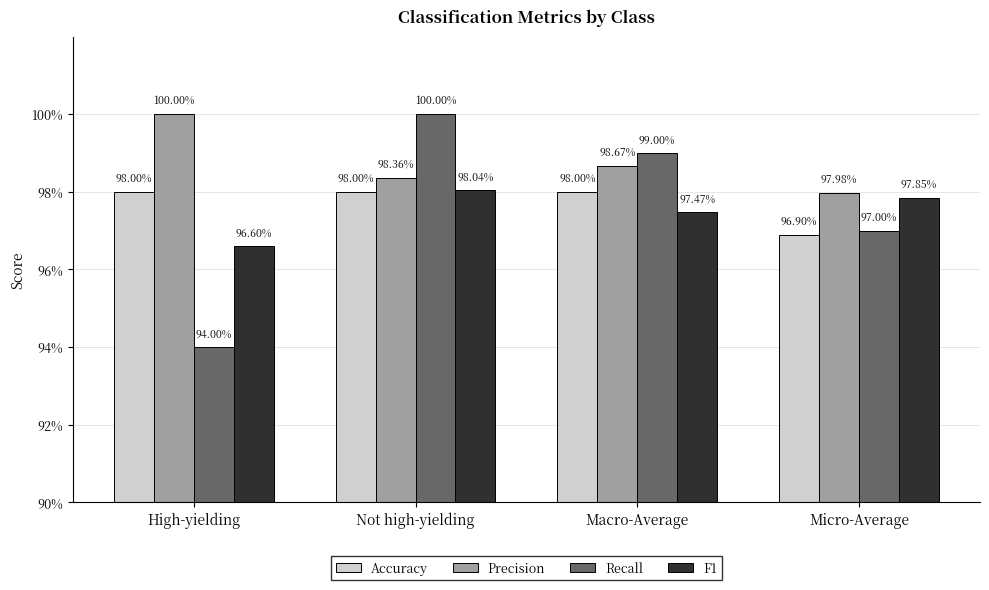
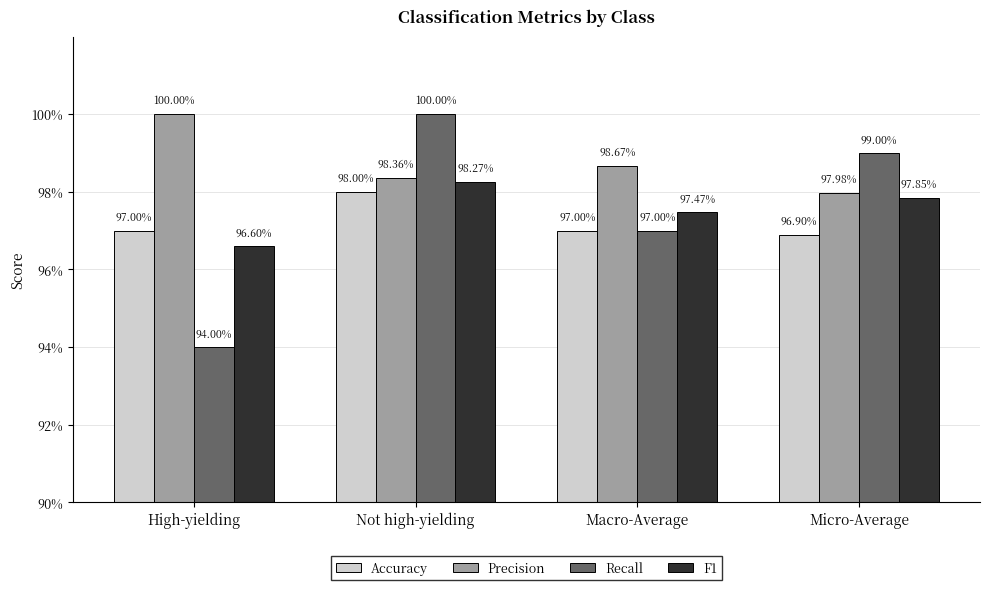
  {
    "Accuracy": {
-     "High-yielding": "98.00%",
+     "High-yielding": "97.00%",
      "Not high-yielding": "98.00%",
-     "Macro-Average": "98.00%",
+     "Macro-Average": "97.00%",
      "Micro-Average": "96.90%"
    },
    "Precision": {
      "High-yielding": "100.00%",
      "Not high-yielding": "98.36%",
      "Macro-Average": "98.67%",
      "Micro-Average": "97.98%"
    },
    "Recall": {
      "High-yielding": "94.00%",
      "Not high-yielding": "100.00%",
-     "Macro-Average": "99.00%",
-     "Micro-Average": "97.00%"
+     "Macro-Average": "97.00%",
+     "Micro-Average": "99.00%"
    },
    "F1": {
      "High-yielding": "96.60%",
-     "Not high-yielding": "98.04%",
+     "Not high-yielding": "98.27%",
      "Macro-Average": "97.47%",
      "Micro-Average": "97.85%"
    }
  }
